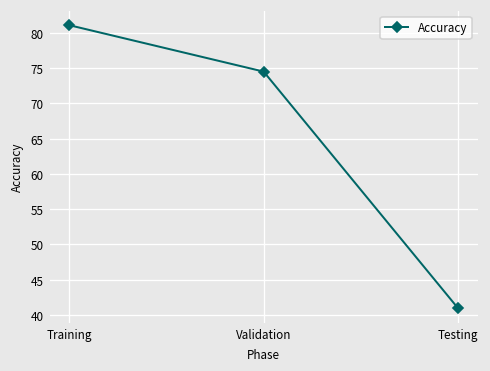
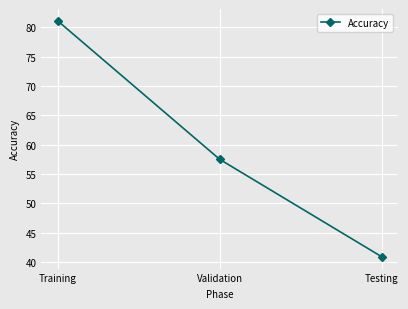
  {
    "Training": 81,
-   "Validation": 75,
+   "Validation": 58,
    "Testing": 41
  }
